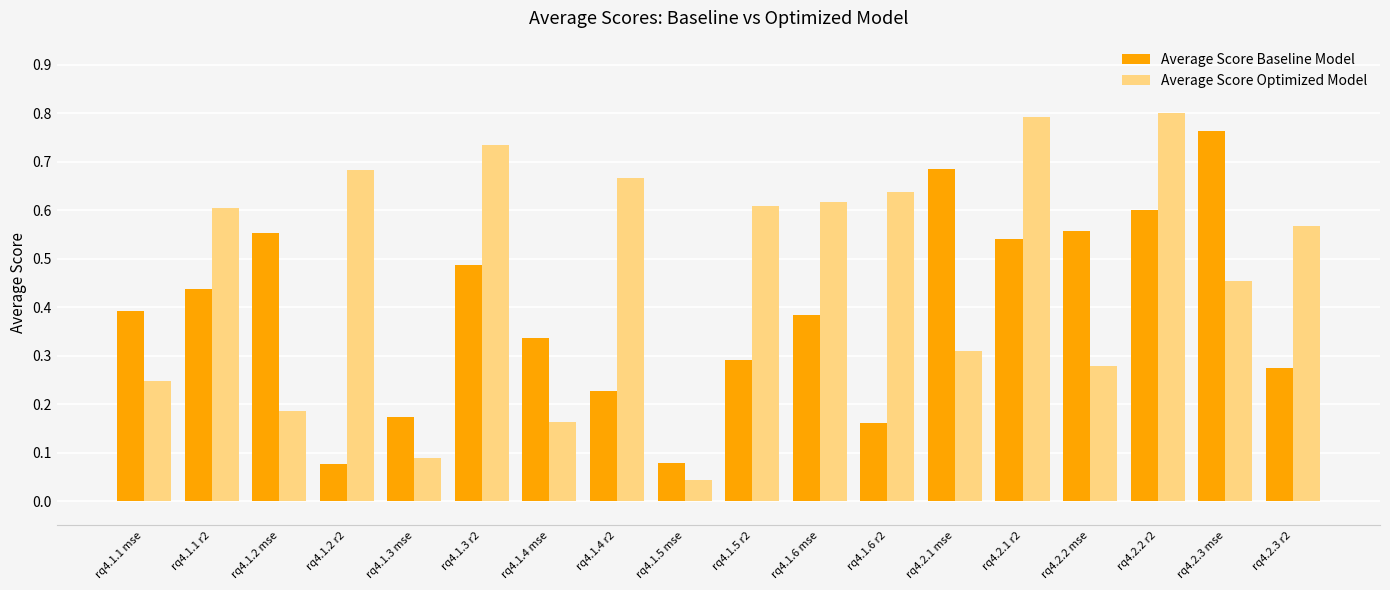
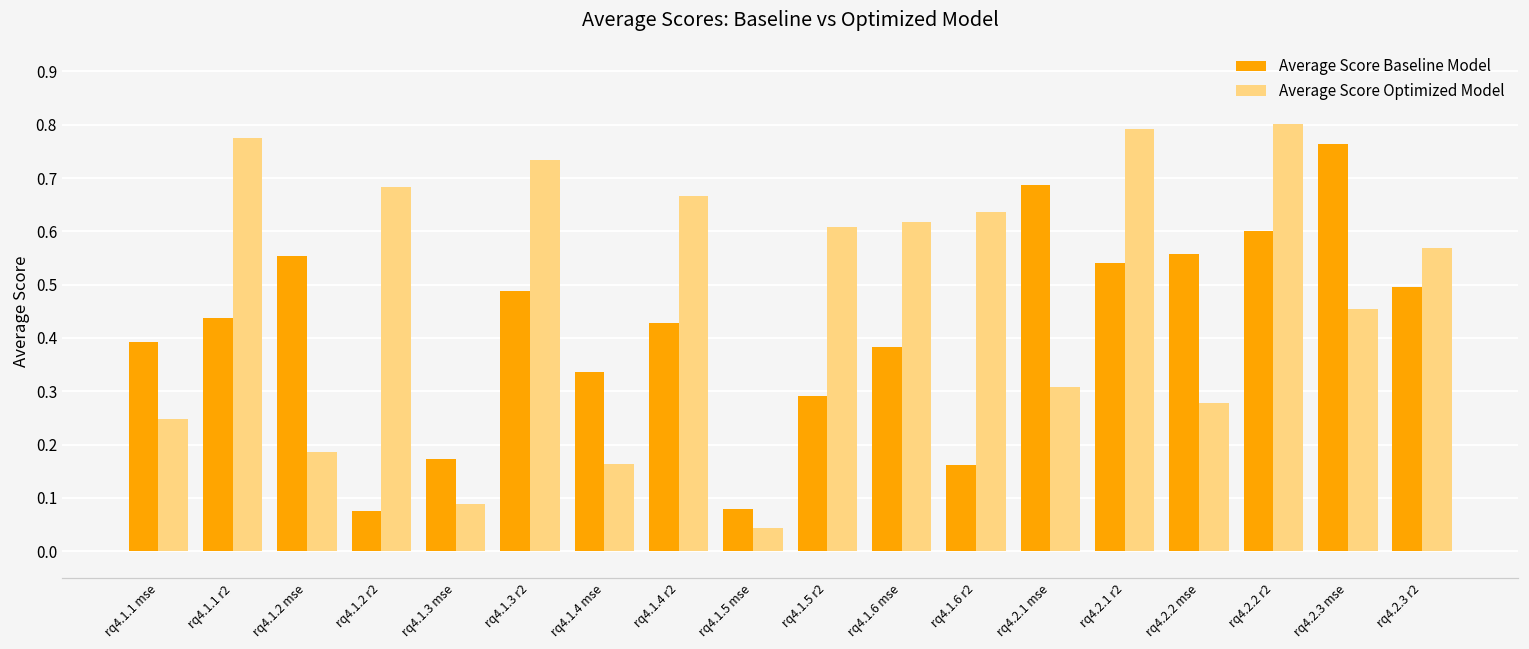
  {
    "Average Score Baseline Model": {
      "rq4.1.1 mse": 0.39,
      "rq4.1.1 r2": 0.44,
      "rq4.1.2 mse": 0.55,
      "rq4.1.2 r2": 0.08,
      "rq4.1.3 mse": 0.17,
      "rq4.1.3 r2": 0.49,
      "rq4.1.4 mse": 0.34,
-     "rq4.1.4 r2": 0.23,
+     "rq4.1.4 r2": 0.43,
      "rq4.1.5 mse": 0.08,
      "rq4.1.5 r2": 0.29,
      "rq4.1.6 mse": 0.38,
      "rq4.1.6 r2": 0.16,
      "rq4.2.1 mse": 0.69,
      "rq4.2.1 r2": 0.54,
      "rq4.2.2 mse": 0.56,
      "rq4.2.2 r2": 0.60,
      "rq4.2.3 mse": 0.76,
-     "rq4.2.3 r2": 0.27
+     "rq4.2.3 r2": 0.50
    },
    "Average Score Optimized Model": {
      "rq4.1.1 mse": 0.25,
-     "rq4.1.1 r2": 0.60,
+     "rq4.1.1 r2": 0.78,
      "rq4.1.2 mse": 0.19,
      "rq4.1.2 r2": 0.68,
      "rq4.1.3 mse": 0.09,
      "rq4.1.3 r2": 0.73,
      "rq4.1.4 mse": 0.16,
      "rq4.1.4 r2": 0.67,
      "rq4.1.5 mse": 0.04,
      "rq4.1.5 r2": 0.61,
      "rq4.1.6 mse": 0.62,
      "rq4.1.6 r2": 0.64,
      "rq4.2.1 mse": 0.31,
      "rq4.2.1 r2": 0.79,
      "rq4.2.2 mse": 0.28,
      "rq4.2.2 r2": 0.80,
      "rq4.2.3 mse": 0.45,
      "rq4.2.3 r2": 0.57
    }
  }
